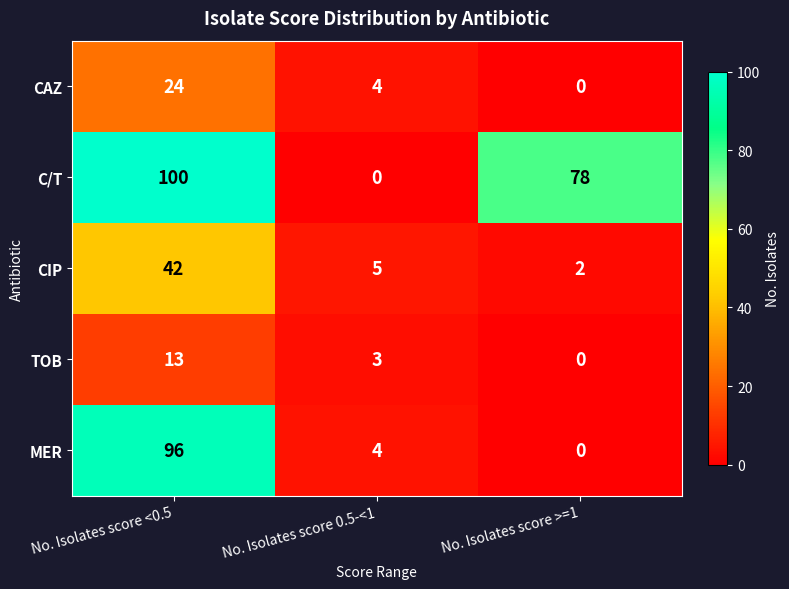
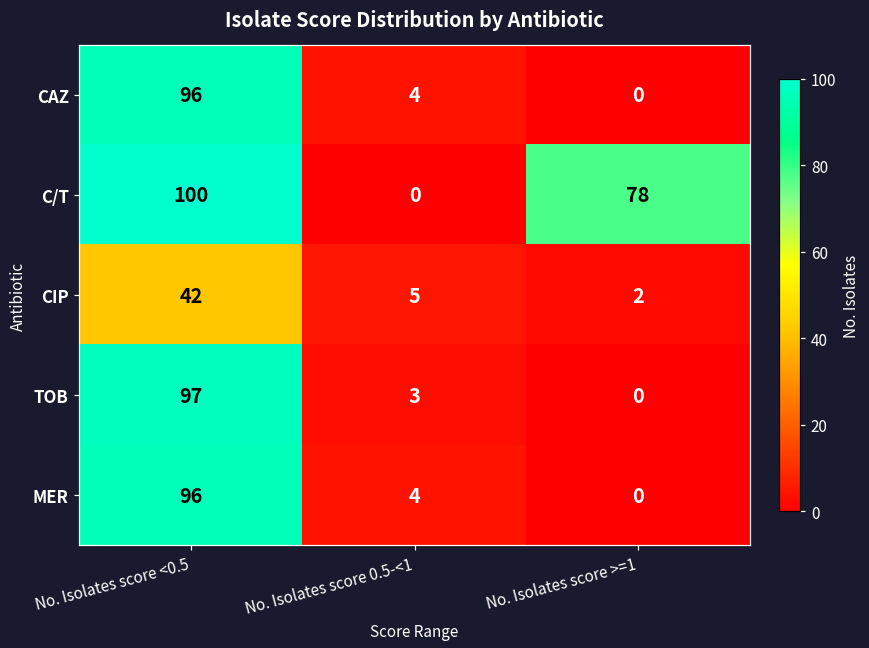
  {
    "CAZ": {
-     "No. Isolates score <0.5": 24,
+     "No. Isolates score <0.5": 96,
      "No. Isolates score 0.5-<1": 4,
      "No. Isolates score >=1": 0
    },
    "C/T": {
      "No. Isolates score <0.5": 100,
      "No. Isolates score 0.5-<1": 0,
      "No. Isolates score >=1": 78
    },
    "CIP": {
      "No. Isolates score <0.5": 42,
      "No. Isolates score 0.5-<1": 5,
      "No. Isolates score >=1": 2
    },
    "TOB": {
-     "No. Isolates score <0.5": 13,
+     "No. Isolates score <0.5": 97,
      "No. Isolates score 0.5-<1": 3,
      "No. Isolates score >=1": 0
    },
    "MER": {
      "No. Isolates score <0.5": 96,
      "No. Isolates score 0.5-<1": 4,
      "No. Isolates score >=1": 0
    }
  }
